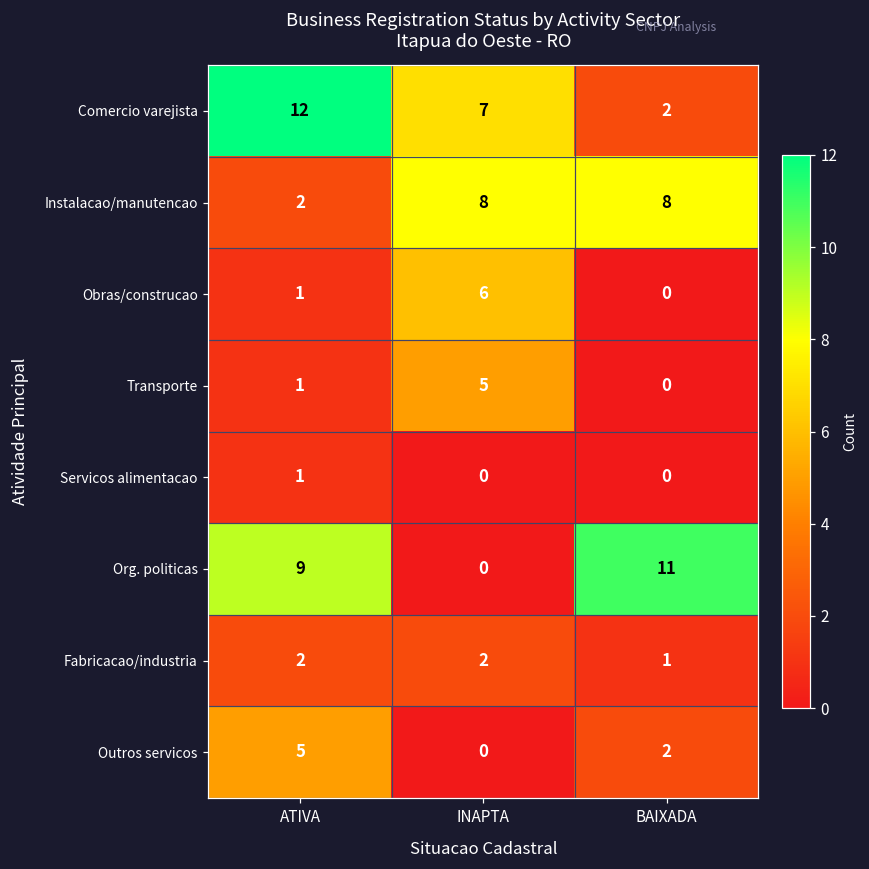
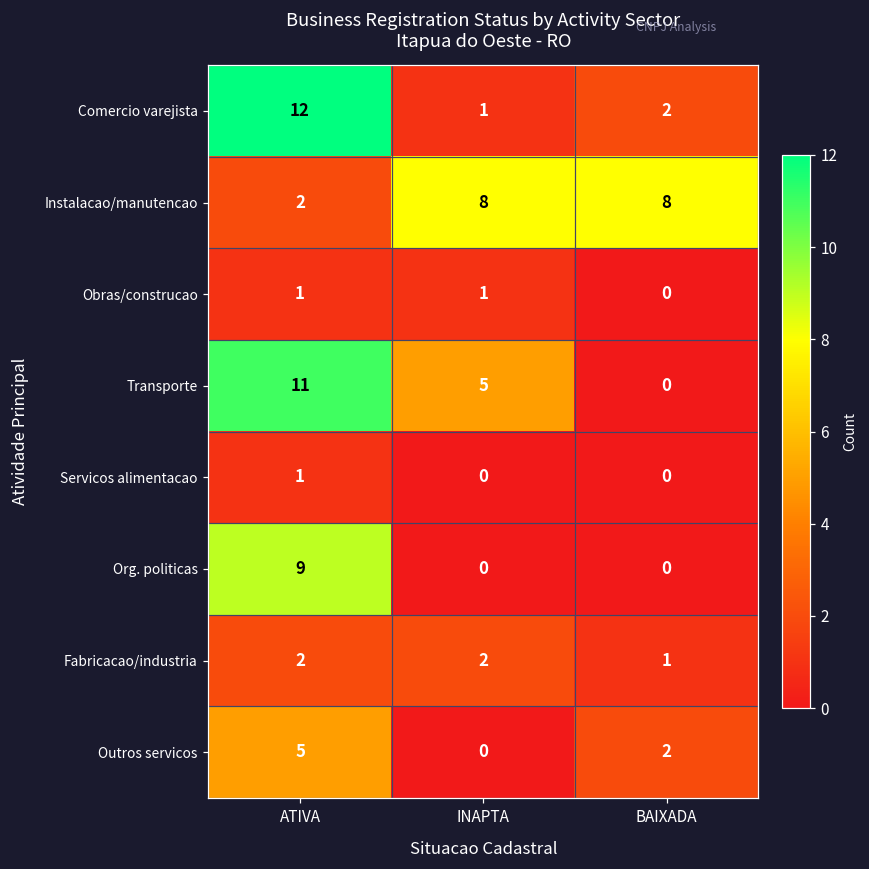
  {
    "Comercio varejista": {
      "ATIVA": 12,
-     "INAPTA": 7,
+     "INAPTA": 1,
      "BAIXADA": 2
    },
    "Instalacao/manutencao": {
      "ATIVA": 2,
      "INAPTA": 8,
      "BAIXADA": 8
    },
    "Obras/construcao": {
      "ATIVA": 1,
-     "INAPTA": 6,
+     "INAPTA": 1,
      "BAIXADA": 0
    },
    "Transporte": {
-     "ATIVA": 1,
+     "ATIVA": 11,
      "INAPTA": 5,
      "BAIXADA": 0
    },
    "Servicos alimentacao": {
      "ATIVA": 1,
      "INAPTA": 0,
      "BAIXADA": 0
    },
    "Org. politicas": {
      "ATIVA": 9,
      "INAPTA": 0,
-     "BAIXADA": 11
+     "BAIXADA": 0
    },
    "Fabricacao/industria": {
      "ATIVA": 2,
      "INAPTA": 2,
      "BAIXADA": 1
    },
    "Outros servicos": {
      "ATIVA": 5,
      "INAPTA": 0,
      "BAIXADA": 2
    }
  }
